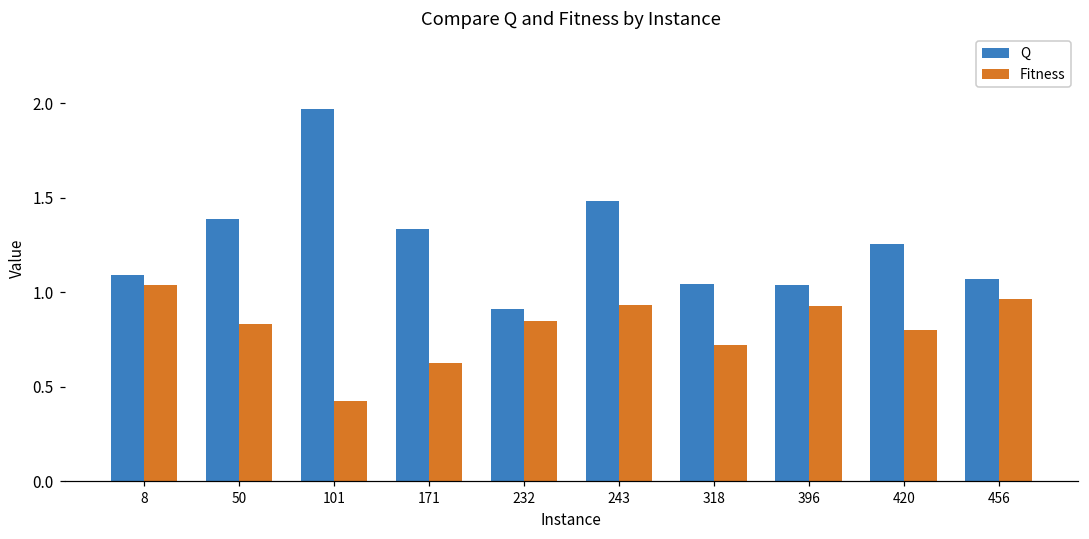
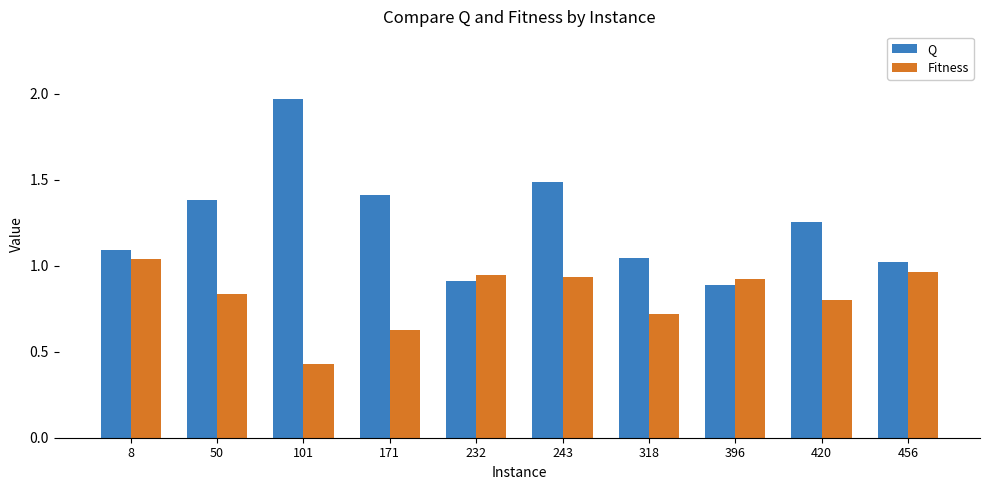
  {
    "Q": {
      "8": 1.09,
      "50": 1.39,
      "101": 1.97,
-     "171": 1.34,
+     "171": 1.41,
      "232": 0.91,
      "243": 1.49,
      "318": 1.04,
-     "396": 1.04,
+     "396": 0.89,
      "420": 1.26,
-     "456": 1.07
+     "456": 1.02
    },
    "Fitness": {
      "8": 1.04,
      "50": 0.84,
      "101": 0.43,
      "171": 0.62,
-     "232": 0.85,
+     "232": 0.95,
      "243": 0.93,
      "318": 0.72,
      "396": 0.93,
      "420": 0.80,
      "456": 0.97
    }
  }
